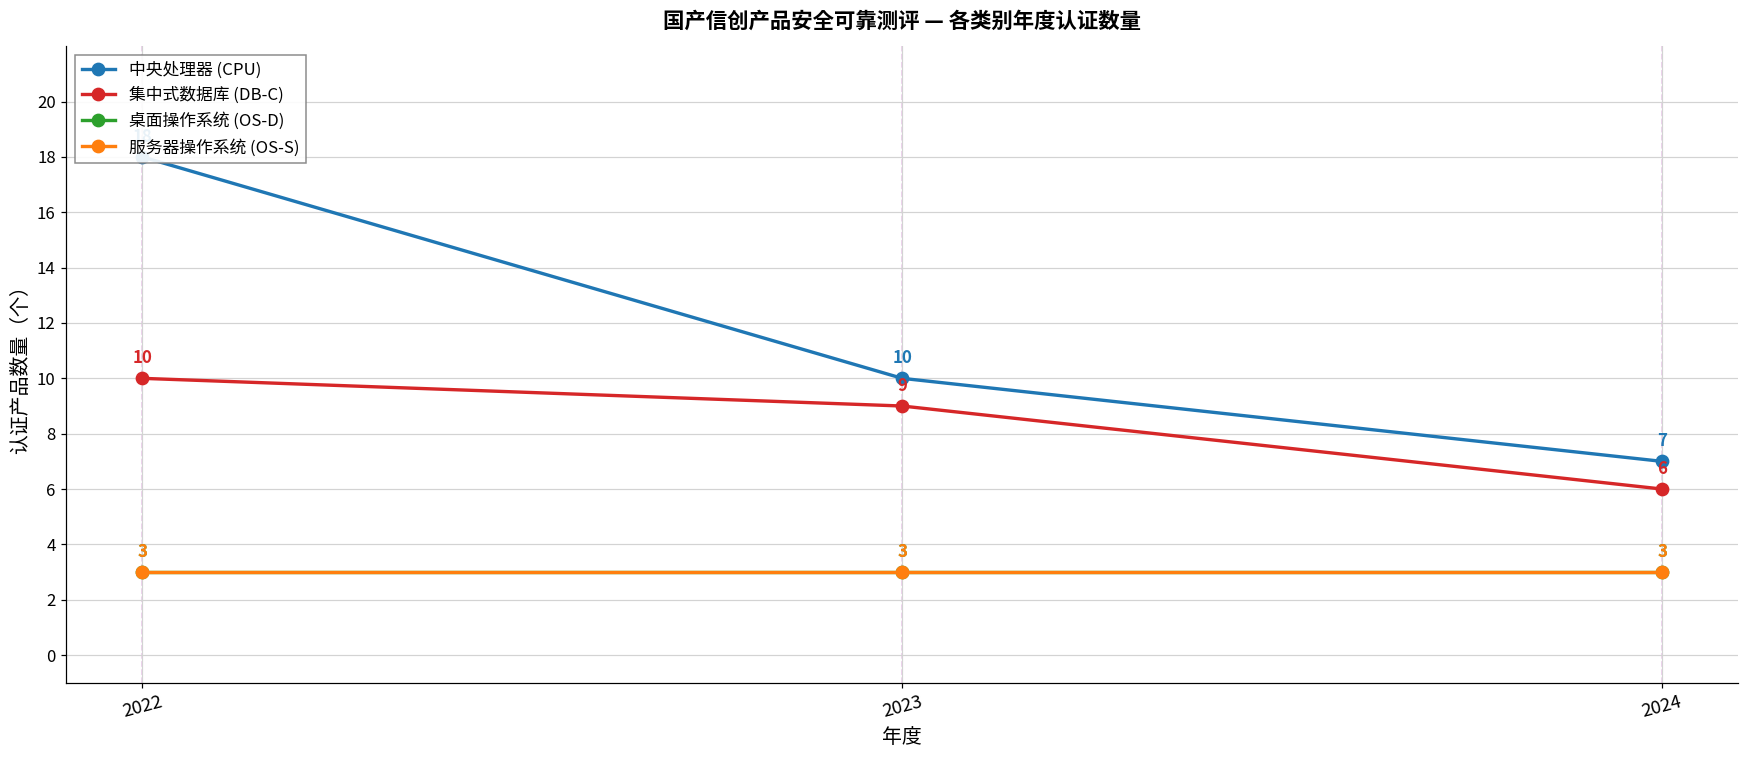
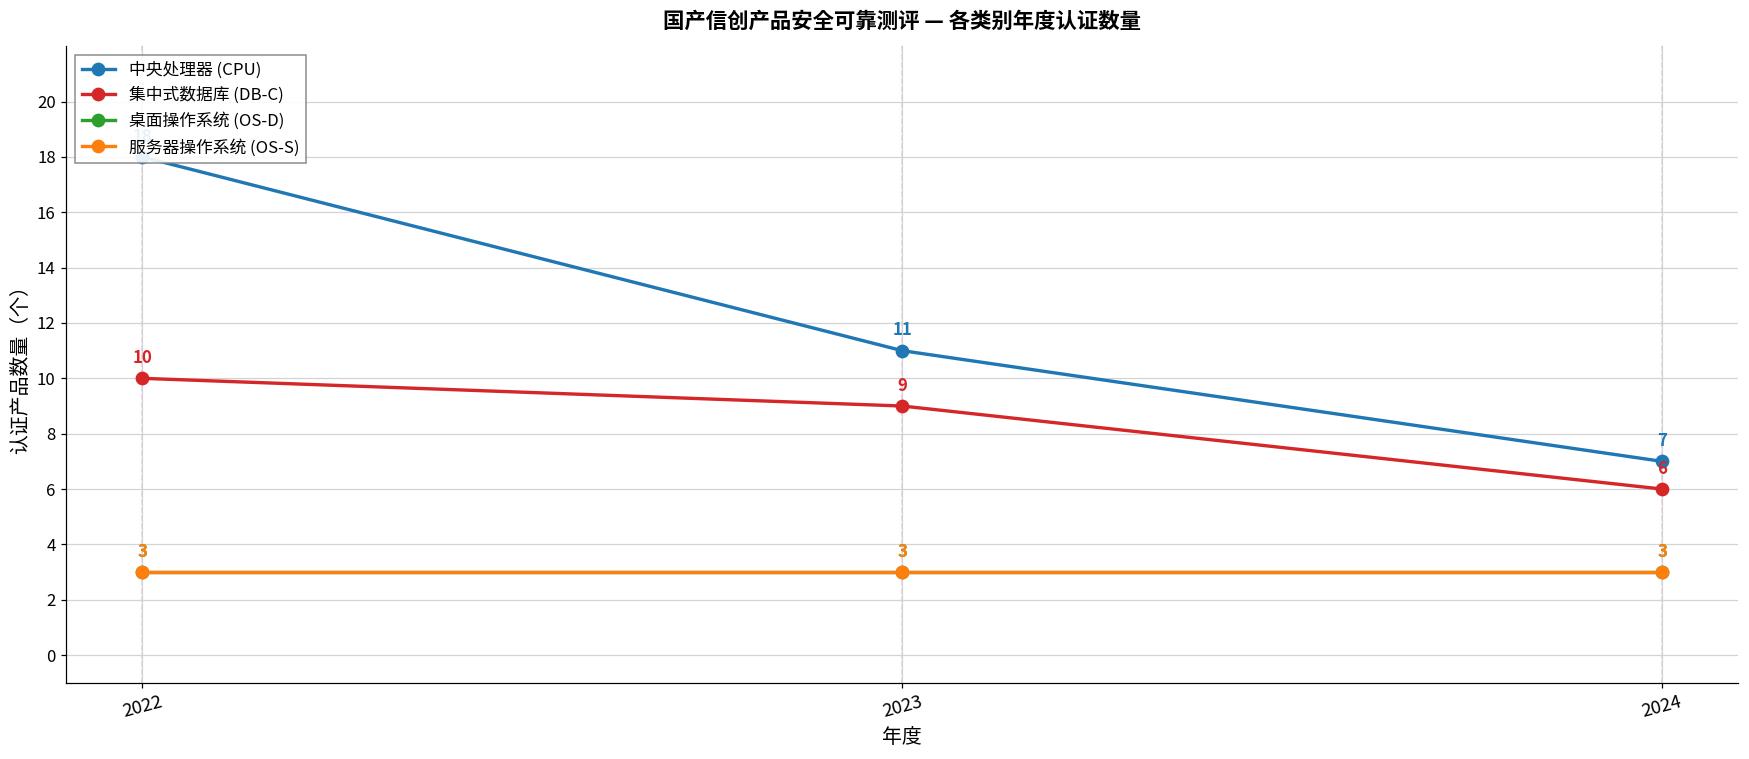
  {
    "中央处理器 (CPU)": {
-     "2023": 10,
+     "2023": 11,
      "2024": 7
    },
    "集中式数据库 (DB-C)": {
      "2022": 10
    }
  }
